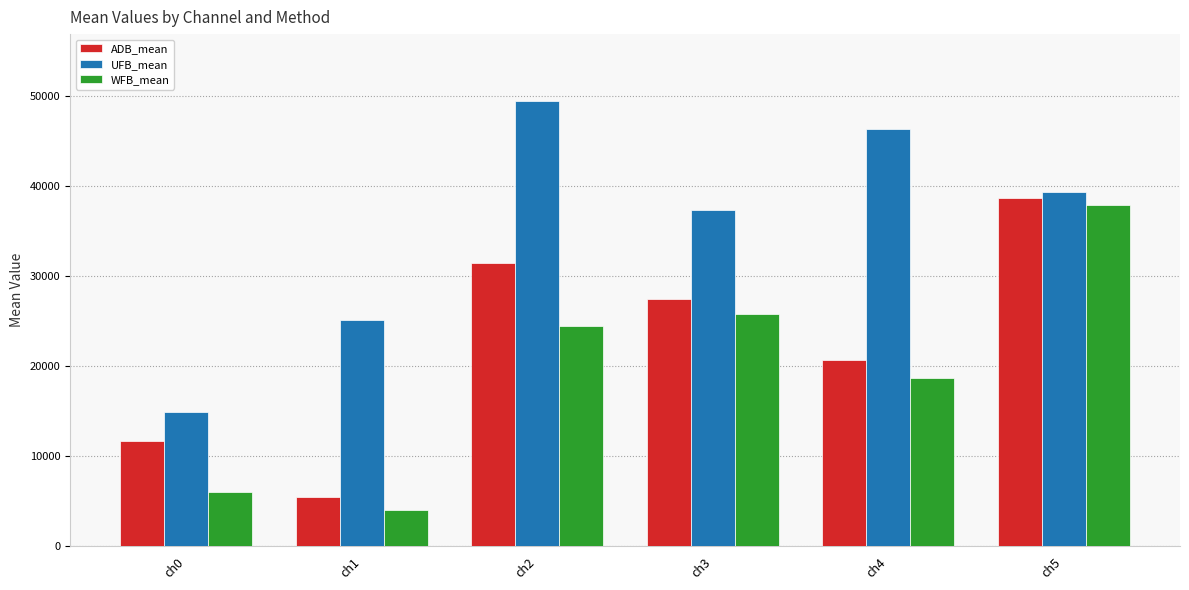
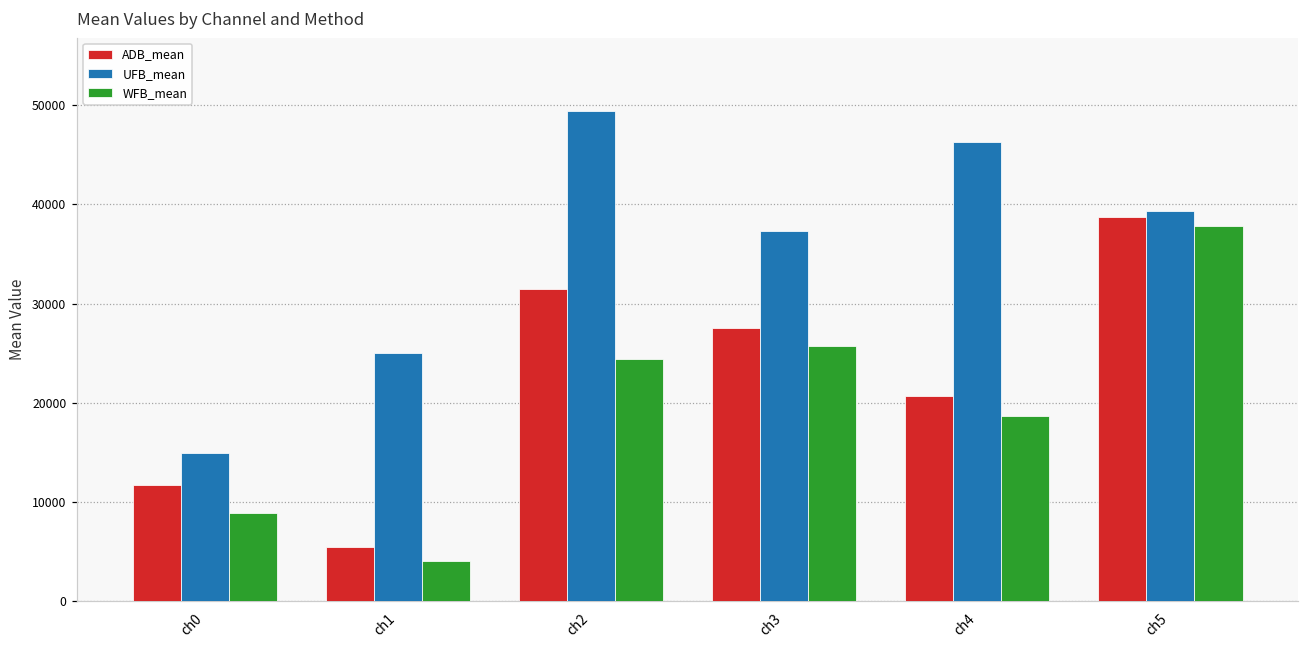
  {
    "ADB_mean": {
      "ch0": 12000,
      "ch1": 5000,
      "ch2": 31000,
      "ch3": 27000,
      "ch4": 21000,
      "ch5": 39000
    },
    "UFB_mean": {
      "ch0": 15000,
      "ch1": 25000,
      "ch2": 49000,
      "ch3": 37000,
      "ch4": 46000,
      "ch5": 39000
    },
    "WFB_mean": {
-     "ch0": 6000,
+     "ch0": 9000,
      "ch1": 4000,
      "ch2": 24000,
      "ch3": 26000,
      "ch4": 19000,
      "ch5": 38000
    }
  }
